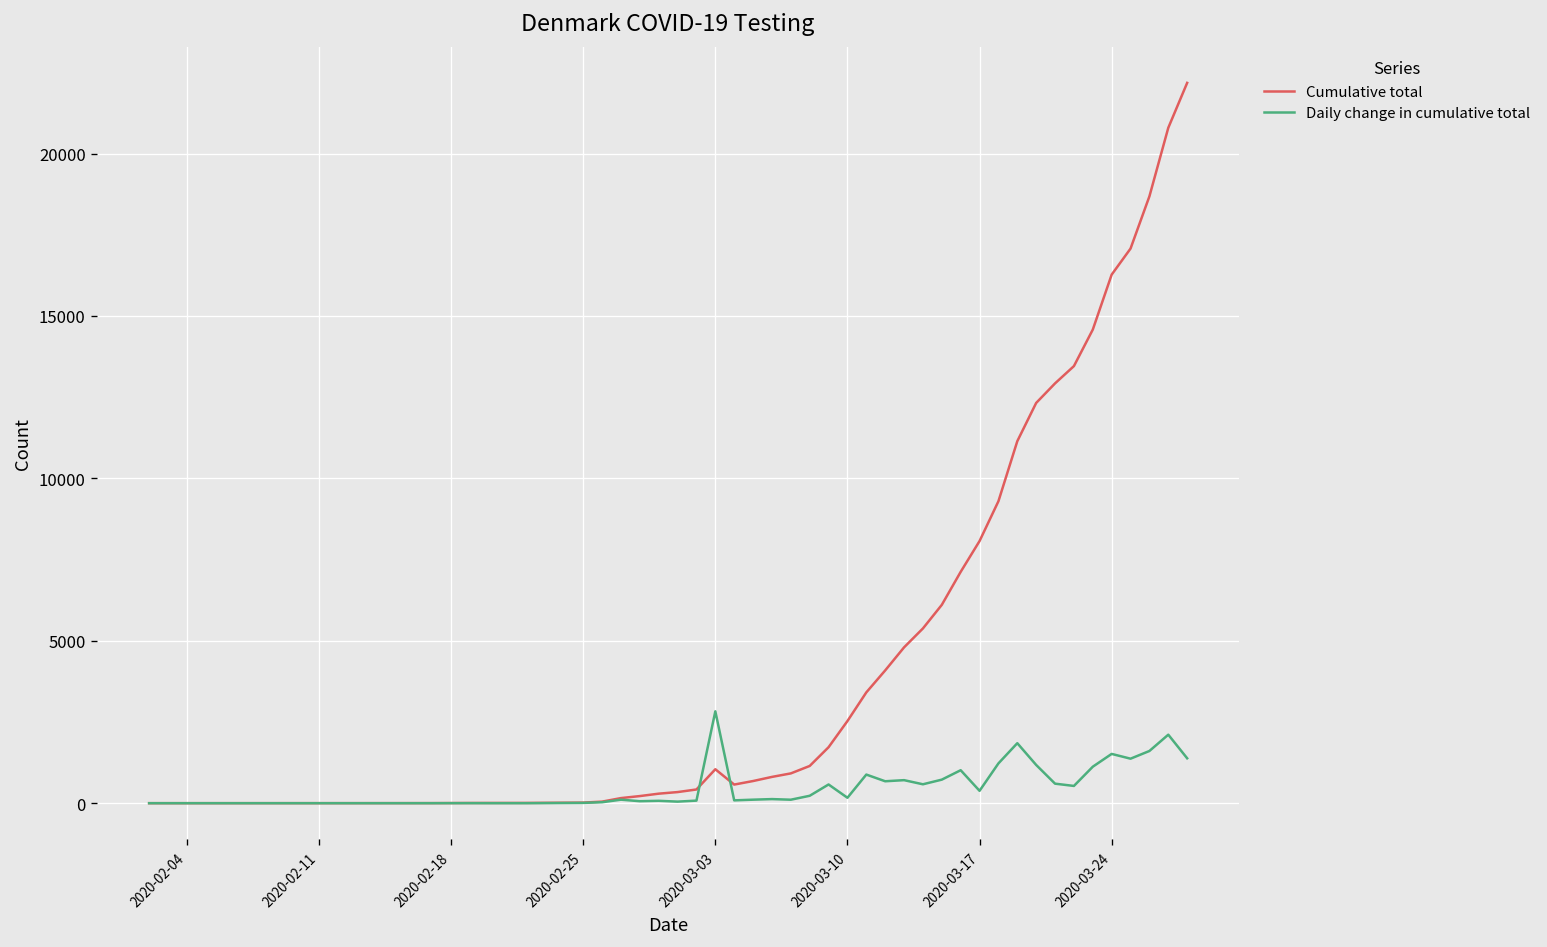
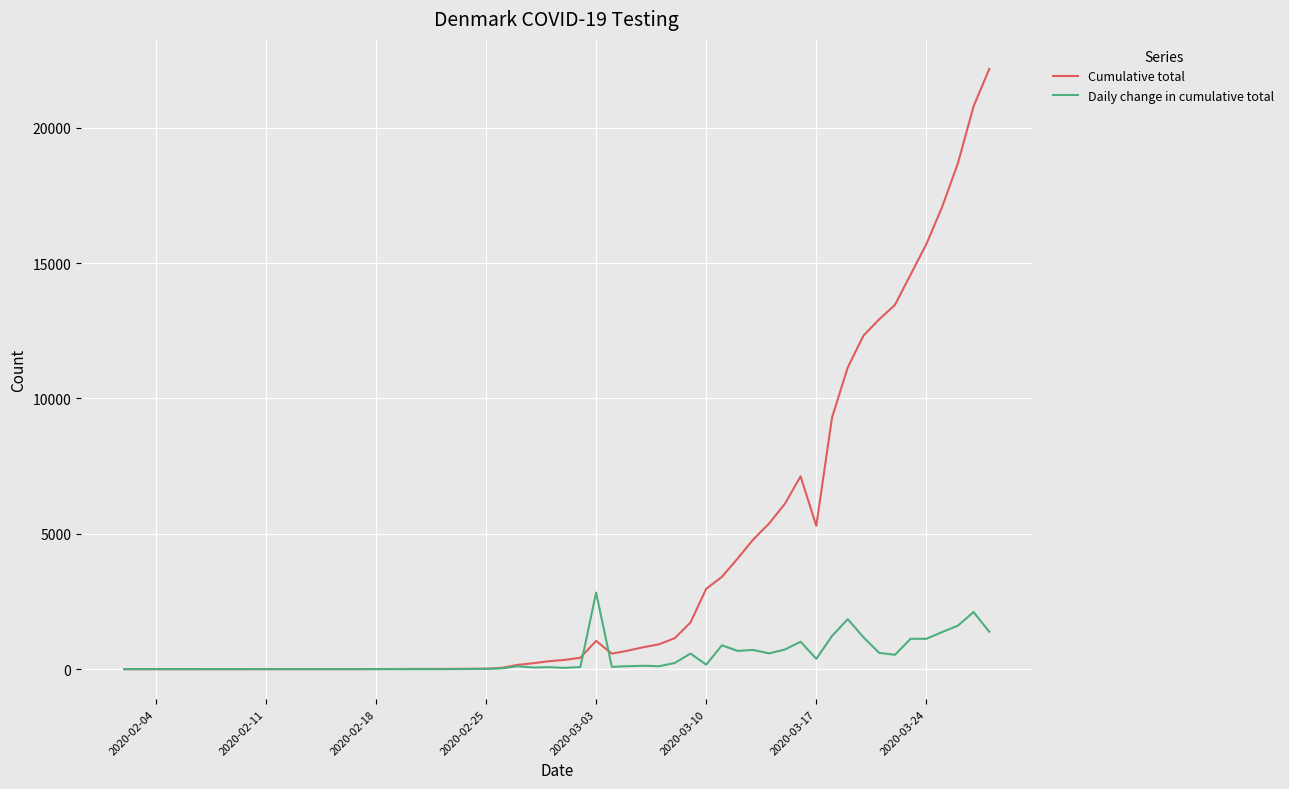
  {
    "Cumulative total": {
      "2020-03-03": 1000,
-     "2020-03-10": 2500,
-     "2020-03-17": 8100,
-     "2020-03-24": 16300
+     "2020-03-10": 3000,
+     "2020-03-17": 5300,
+     "2020-03-24": 15700
    },
    "Daily change in cumulative total": {
      "2020-03-03": 2800,
      "2020-03-10": 200,
      "2020-03-17": 400,
-     "2020-03-24": 1500
+     "2020-03-24": 1100
    }
  }
